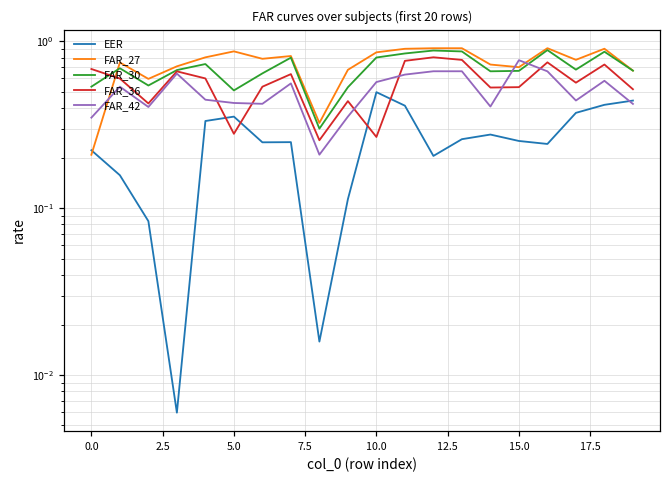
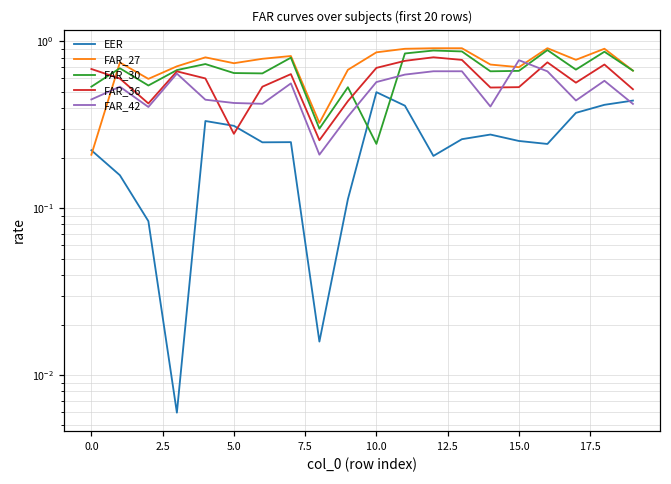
  {
    "EER": {
      "0.0": 0.22,
-     "5.0": 0.35,
+     "5.0": 0.31,
      "10.0": 0.50,
      "15.0": 0.25
    },
    "FAR_27": {
      "0.0": 0.21,
-     "5.0": 0.9,
+     "5.0": 0.7,
      "10.0": 0.9,
      "15.0": 0.7
    },
    "FAR_30": {
      "0.0": 0.54,
-     "5.0": 0.51,
-     "10.0": 0.8,
+     "5.0": 0.65,
+     "10.0": 0.24,
      "15.0": 0.7
    },
    "FAR_36": {
      "0.0": 0.7,
      "5.0": 0.28,
-     "10.0": 0.27,
+     "10.0": 0.7,
      "15.0": 0.53
    },
    "FAR_42": {
-     "0.0": 0.35,
+     "0.0": 0.45,
      "5.0": 0.43,
      "10.0": 0.57,
      "15.0": 0.8
    }
  }
